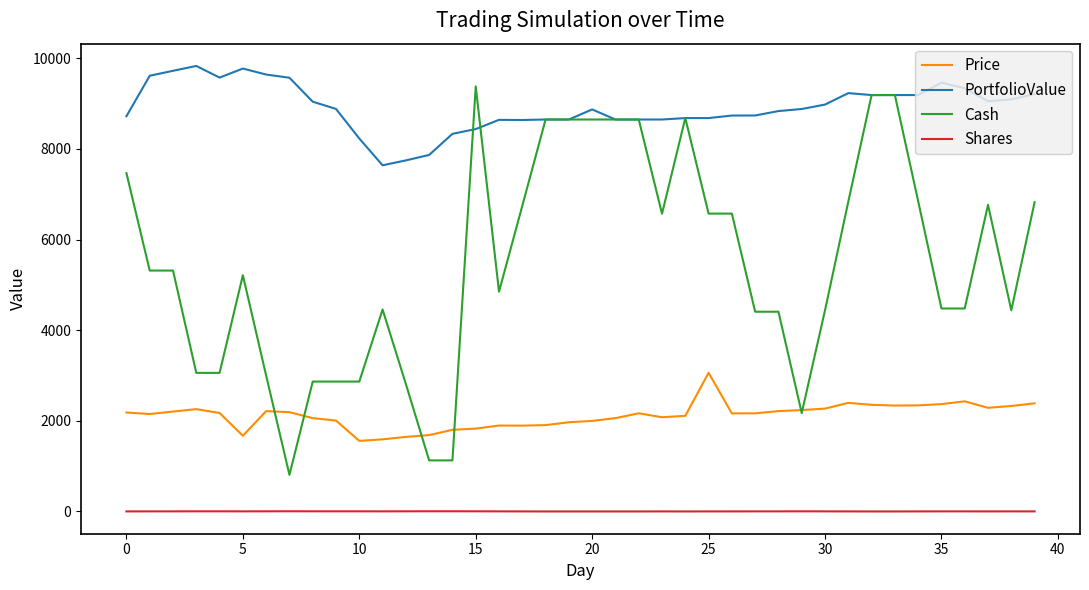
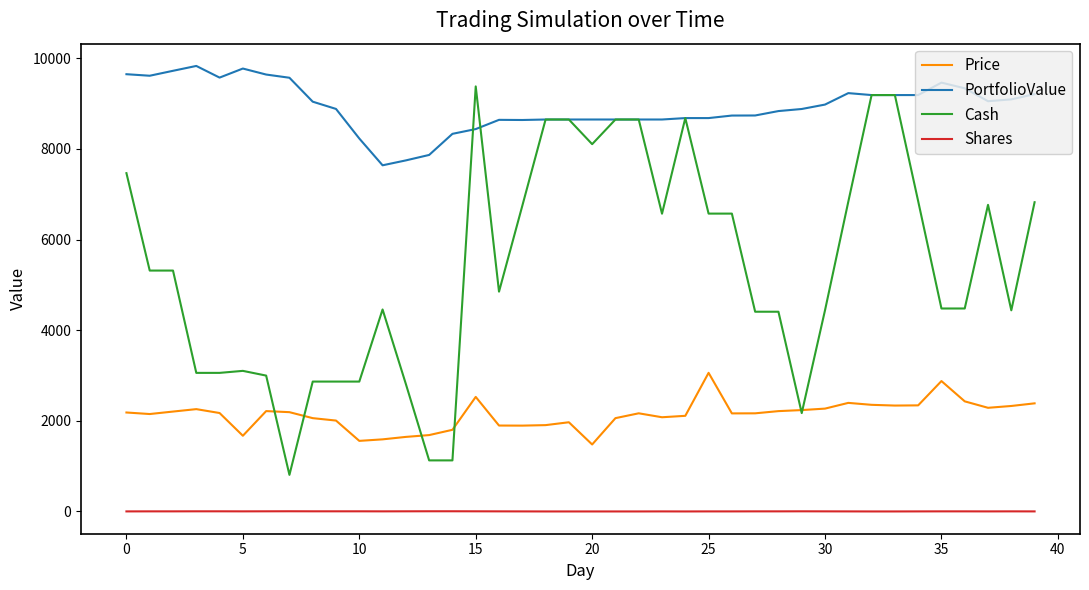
  {
    "Price": {
      "0": 2200,
      "5": 1700,
      "10": 1600,
-     "15": 1800,
-     "20": 2000,
+     "15": 2500,
+     "20": 1500,
      "25": 3100,
      "30": 2300,
-     "35": 2400
+     "35": 2900
    },
    "PortfolioValue": {
-     "0": 8700,
+     "0": 9700,
      "5": 9800,
      "10": 8200,
      "15": 8400,
-     "20": 8900,
+     "20": 8700,
      "25": 8700,
      "30": 9000
    },
    "Cash": {
      "0": 7500,
-     "5": 5200,
+     "5": 3100,
      "10": 2900,
      "15": 9400,
-     "20": 8700,
+     "20": 8100,
      "25": 6600,
      "30": 4400,
      "35": 4500
    },
    "Shares": {
      "0": 0,
      "5": 0,
      "10": 0,
      "15": 0,
      "20": 0,
      "25": 0,
      "30": 0,
      "35": 0
    }
  }
